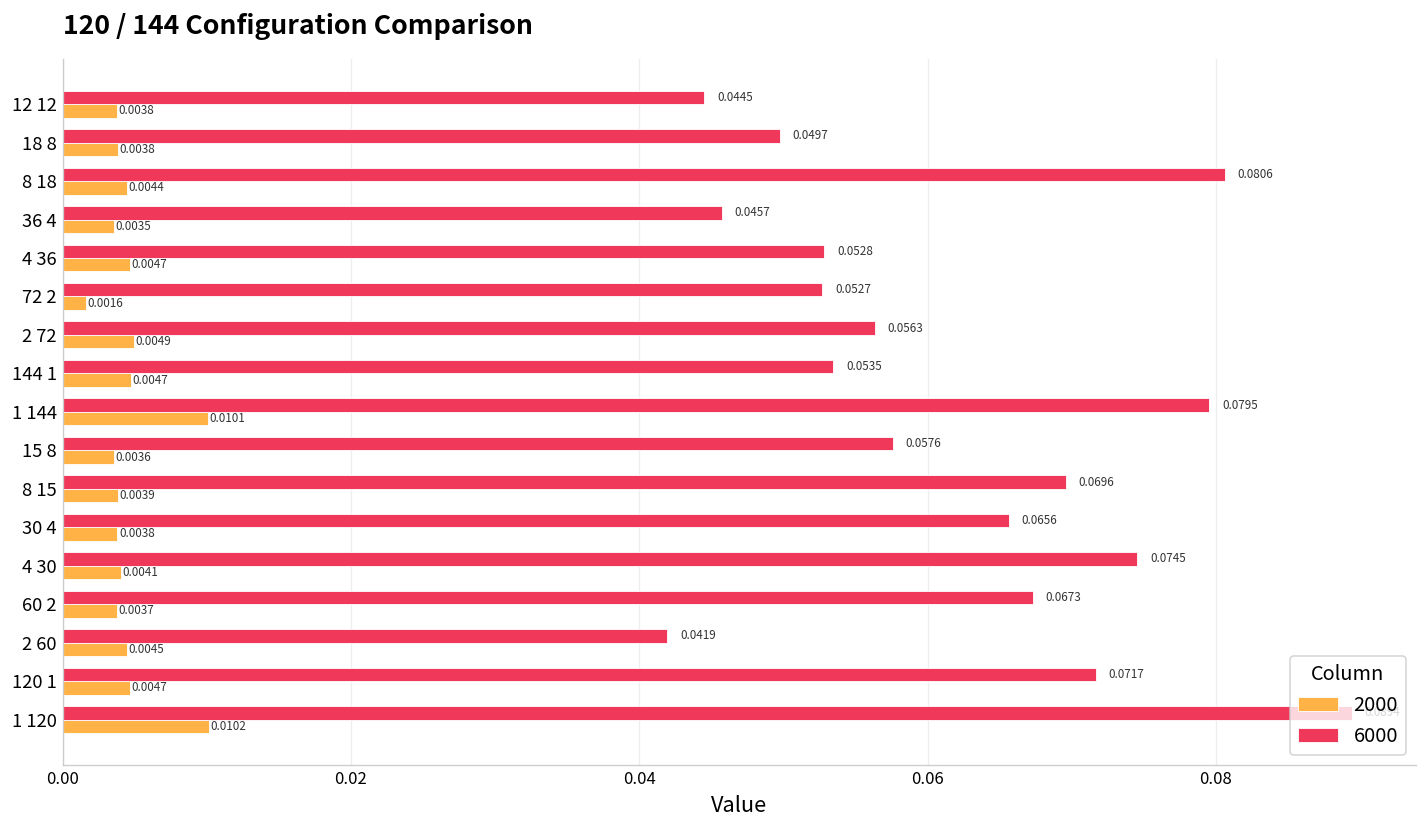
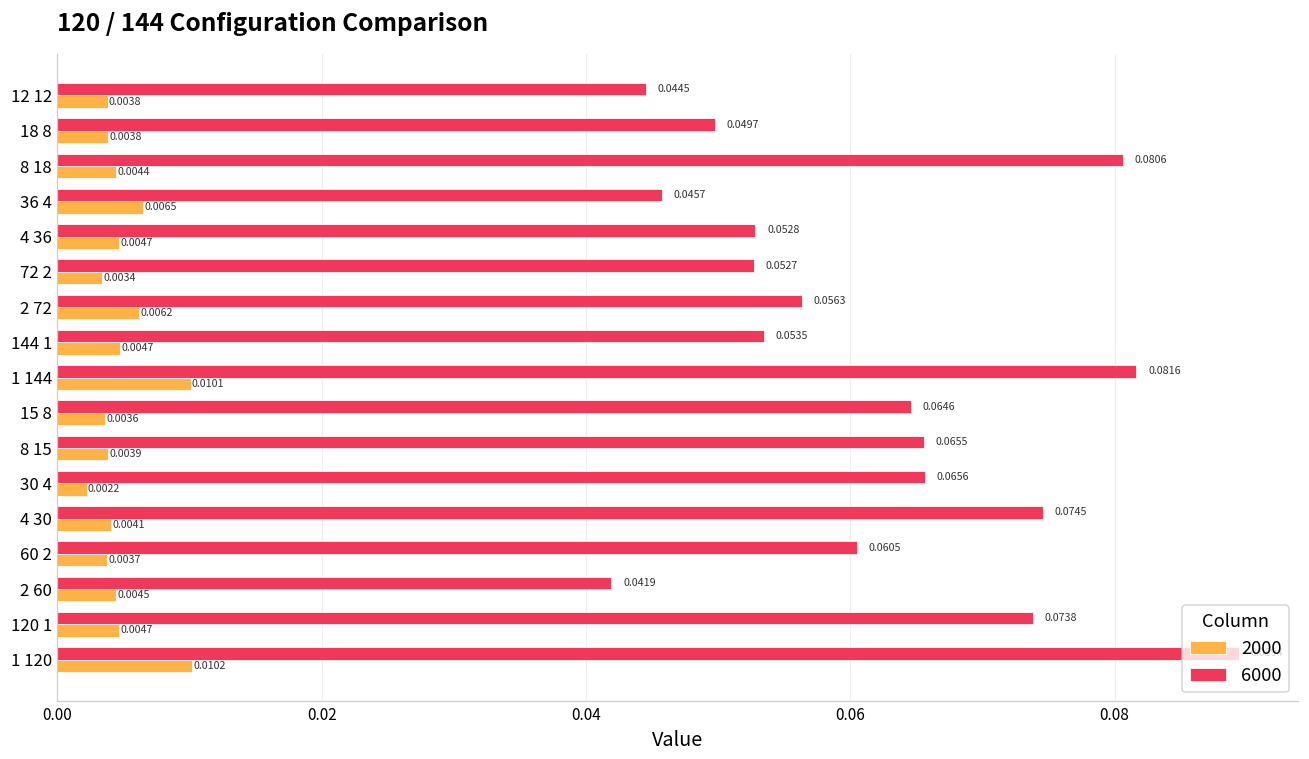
  {
    "2000": {
      "12 12": 0.0038,
      "18 8": 0.0038,
      "8 18": 0.0044,
-     "36 4": 0.0035,
+     "36 4": 0.0065,
      "4 36": 0.0047,
-     "72 2": 0.0016,
-     "2 72": 0.0049,
+     "72 2": 0.0034,
+     "2 72": 0.0062,
      "144 1": 0.0047,
      "1 144": 0.0101,
      "15 8": 0.0036,
      "8 15": 0.0039,
-     "30 4": 0.0038,
+     "30 4": 0.0022,
      "4 30": 0.0041,
      "60 2": 0.0037,
      "2 60": 0.0045,
      "120 1": 0.0047,
      "1 120": 0.0102
    },
    "6000": {
      "12 12": 0.0445,
      "18 8": 0.0497,
      "8 18": 0.0806,
      "36 4": 0.0457,
      "4 36": 0.0528,
      "72 2": 0.0527,
      "2 72": 0.0563,
      "144 1": 0.0535,
-     "1 144": 0.0795,
-     "15 8": 0.0576,
-     "8 15": 0.0696,
+     "1 144": 0.0816,
+     "15 8": 0.0646,
+     "8 15": 0.0655,
      "30 4": 0.0656,
      "4 30": 0.0745,
-     "60 2": 0.0673,
+     "60 2": 0.0605,
      "2 60": 0.0419,
-     "120 1": 0.0717
+     "120 1": 0.0738
    }
  }
